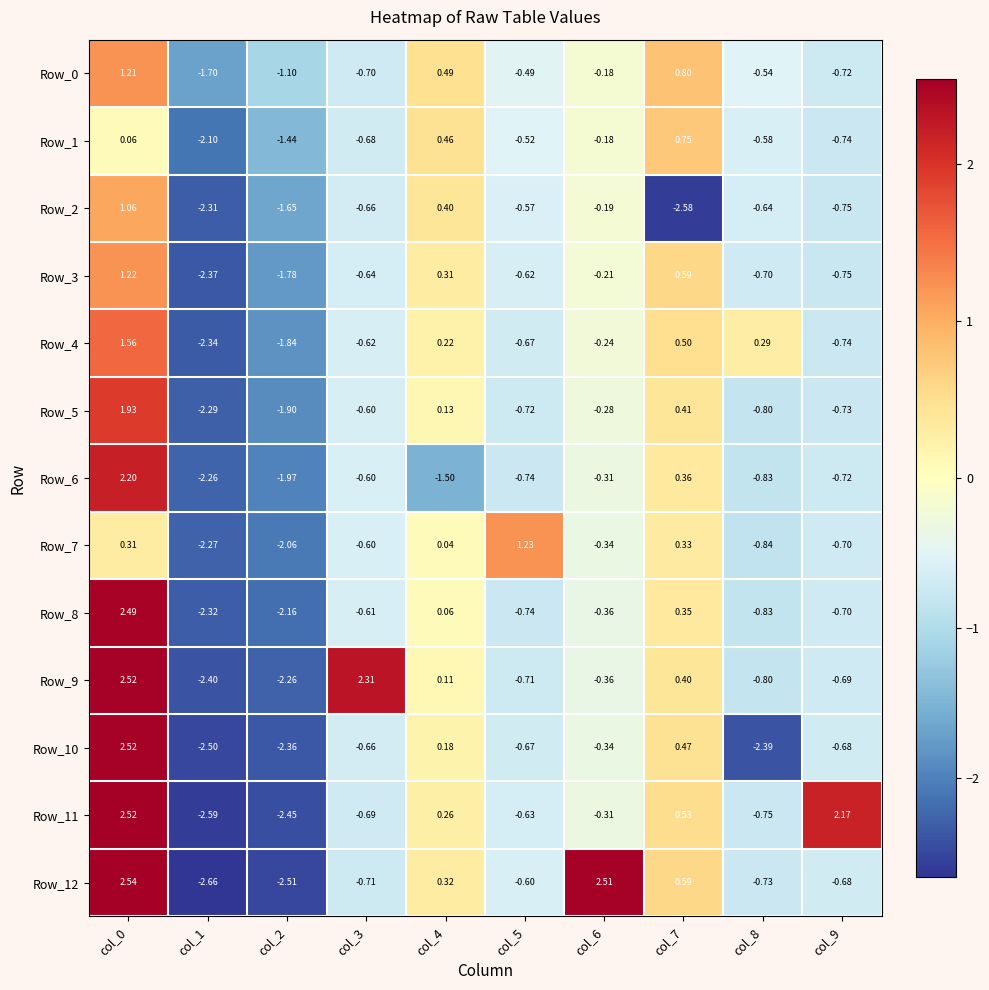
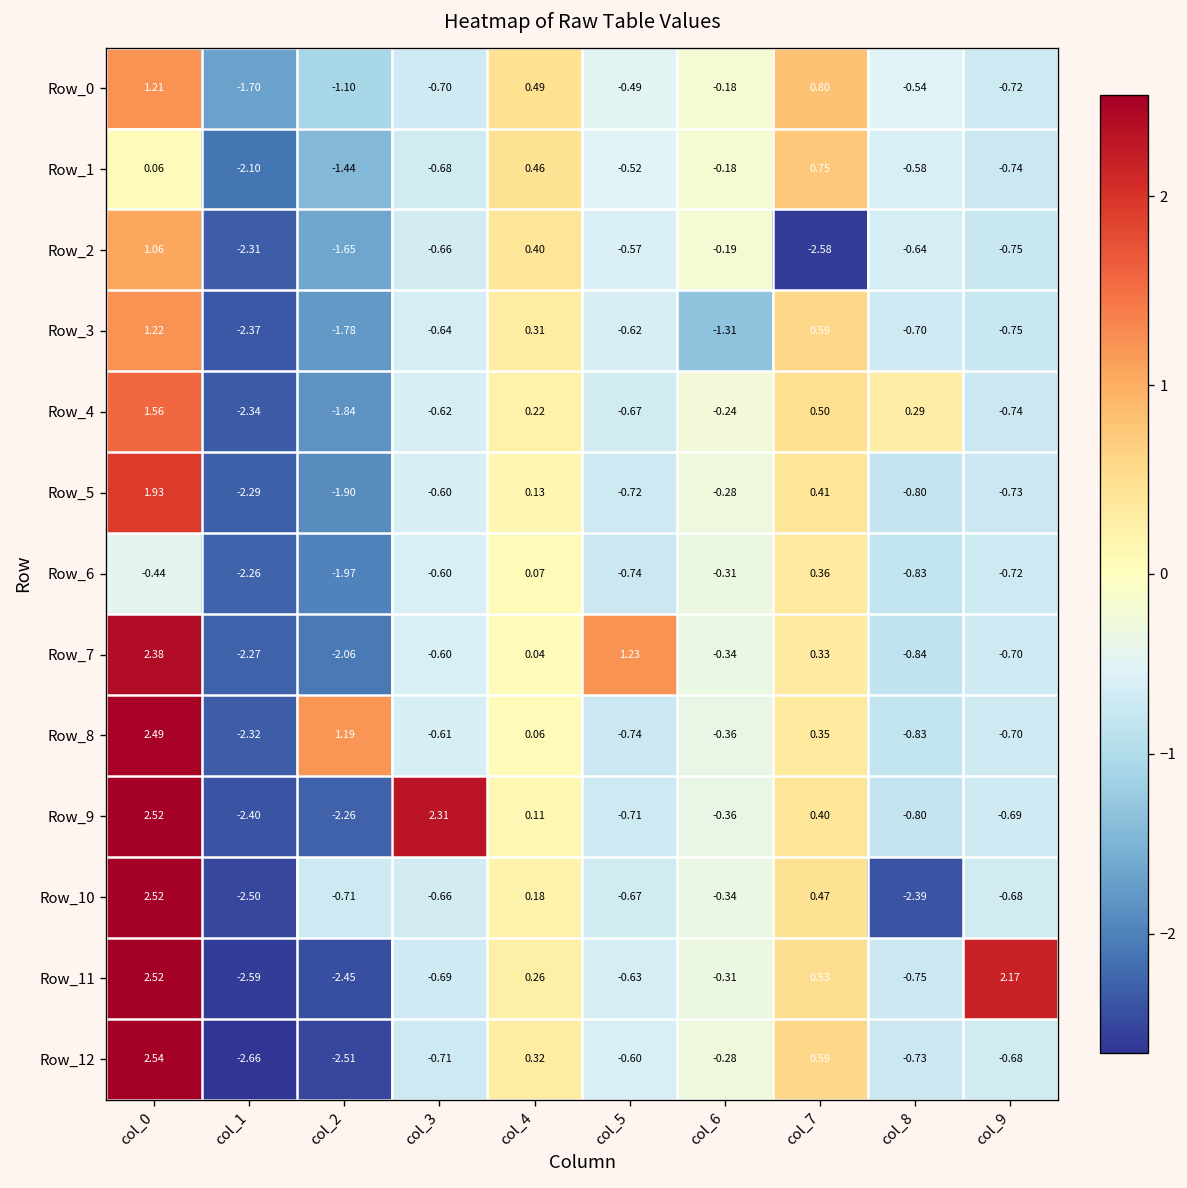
  {
    "Row_0": {
      "col_0": 1.21,
      "col_1": -1.70,
      "col_2": -1.10,
      "col_3": -0.70,
      "col_4": 0.49,
      "col_5": -0.49,
      "col_6": -0.18,
      "col_7": 0.80,
      "col_8": -0.54,
      "col_9": -0.72
    },
    "Row_1": {
      "col_0": 0.06,
      "col_1": -2.10,
      "col_2": -1.44,
      "col_3": -0.68,
      "col_4": 0.46,
      "col_5": -0.52,
      "col_6": -0.18,
      "col_7": 0.75,
      "col_8": -0.58,
      "col_9": -0.74
    },
    "Row_2": {
      "col_0": 1.06,
      "col_1": -2.31,
      "col_2": -1.65,
      "col_3": -0.66,
      "col_4": 0.40,
      "col_5": -0.57,
      "col_6": -0.19,
      "col_7": -2.58,
      "col_8": -0.64,
      "col_9": -0.75
    },
    "Row_3": {
      "col_0": 1.22,
      "col_1": -2.37,
      "col_2": -1.78,
      "col_3": -0.64,
      "col_4": 0.31,
      "col_5": -0.62,
-     "col_6": -0.21,
+     "col_6": -1.31,
      "col_7": 0.59,
      "col_8": -0.70,
      "col_9": -0.75
    },
    "Row_4": {
      "col_0": 1.56,
      "col_1": -2.34,
      "col_2": -1.84,
      "col_3": -0.62,
      "col_4": 0.22,
      "col_5": -0.67,
      "col_6": -0.24,
      "col_7": 0.50,
      "col_8": 0.29,
      "col_9": -0.74
    },
    "Row_5": {
      "col_0": 1.93,
      "col_1": -2.29,
      "col_2": -1.90,
      "col_3": -0.60,
      "col_4": 0.13,
      "col_5": -0.72,
      "col_6": -0.28,
      "col_7": 0.41,
      "col_8": -0.80,
      "col_9": -0.73
    },
    "Row_6": {
-     "col_0": 2.20,
+     "col_0": -0.44,
      "col_1": -2.26,
      "col_2": -1.97,
      "col_3": -0.60,
-     "col_4": -1.50,
+     "col_4": 0.07,
      "col_5": -0.74,
      "col_6": -0.31,
      "col_7": 0.36,
      "col_8": -0.83,
      "col_9": -0.72
    },
    "Row_7": {
-     "col_0": 0.31,
+     "col_0": 2.38,
      "col_1": -2.27,
      "col_2": -2.06,
      "col_3": -0.60,
      "col_4": 0.04,
      "col_5": 1.23,
      "col_6": -0.34,
      "col_7": 0.33,
      "col_8": -0.84,
      "col_9": -0.70
    },
    "Row_8": {
      "col_0": 2.49,
      "col_1": -2.32,
-     "col_2": -2.16,
+     "col_2": 1.19,
      "col_3": -0.61,
      "col_4": 0.06,
      "col_5": -0.74,
      "col_6": -0.36,
      "col_7": 0.35,
      "col_8": -0.83,
      "col_9": -0.70
    },
    "Row_9": {
      "col_0": 2.52,
      "col_1": -2.40,
      "col_2": -2.26,
      "col_3": 2.31,
      "col_4": 0.11,
      "col_5": -0.71,
      "col_6": -0.36,
      "col_7": 0.40,
      "col_8": -0.80,
      "col_9": -0.69
    },
    "Row_10": {
      "col_0": 2.52,
      "col_1": -2.50,
-     "col_2": -2.36,
+     "col_2": -0.71,
      "col_3": -0.66,
      "col_4": 0.18,
      "col_5": -0.67,
      "col_6": -0.34,
      "col_7": 0.47,
      "col_8": -2.39,
      "col_9": -0.68
    },
    "Row_11": {
      "col_0": 2.52,
      "col_1": -2.59,
      "col_2": -2.45,
      "col_3": -0.69,
      "col_4": 0.26,
      "col_5": -0.63,
      "col_6": -0.31,
      "col_7": 0.53,
      "col_8": -0.75,
      "col_9": 2.17
    },
    "Row_12": {
      "col_0": 2.54,
      "col_1": -2.66,
      "col_2": -2.51,
      "col_3": -0.71,
      "col_4": 0.32,
      "col_5": -0.60,
-     "col_6": 2.51,
+     "col_6": -0.28,
      "col_7": 0.59,
      "col_8": -0.73,
      "col_9": -0.68
    }
  }
